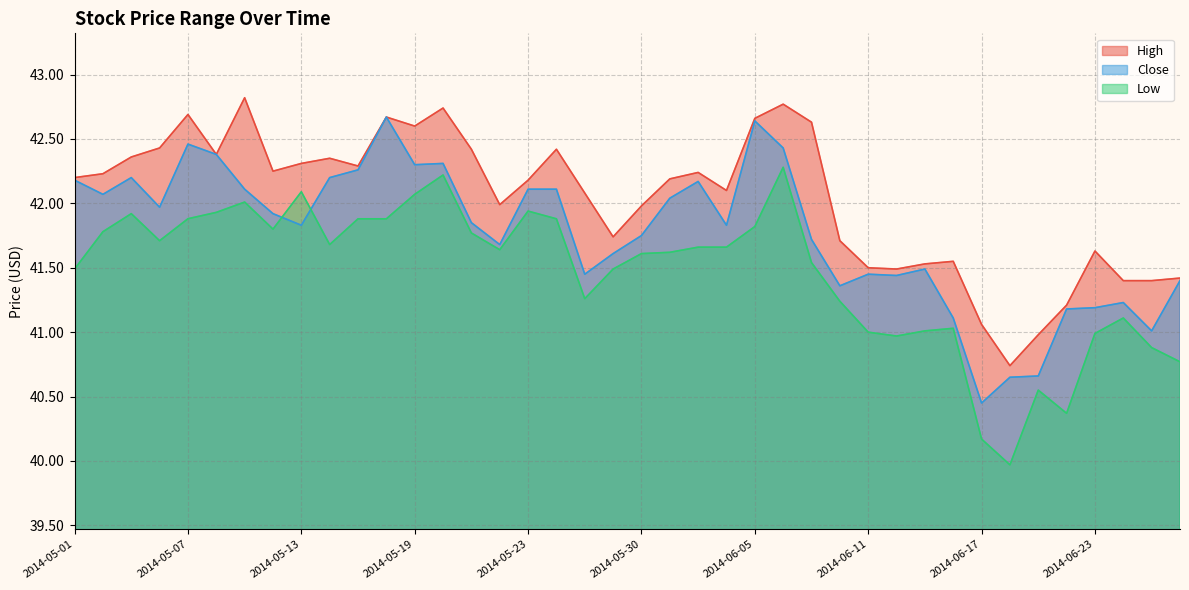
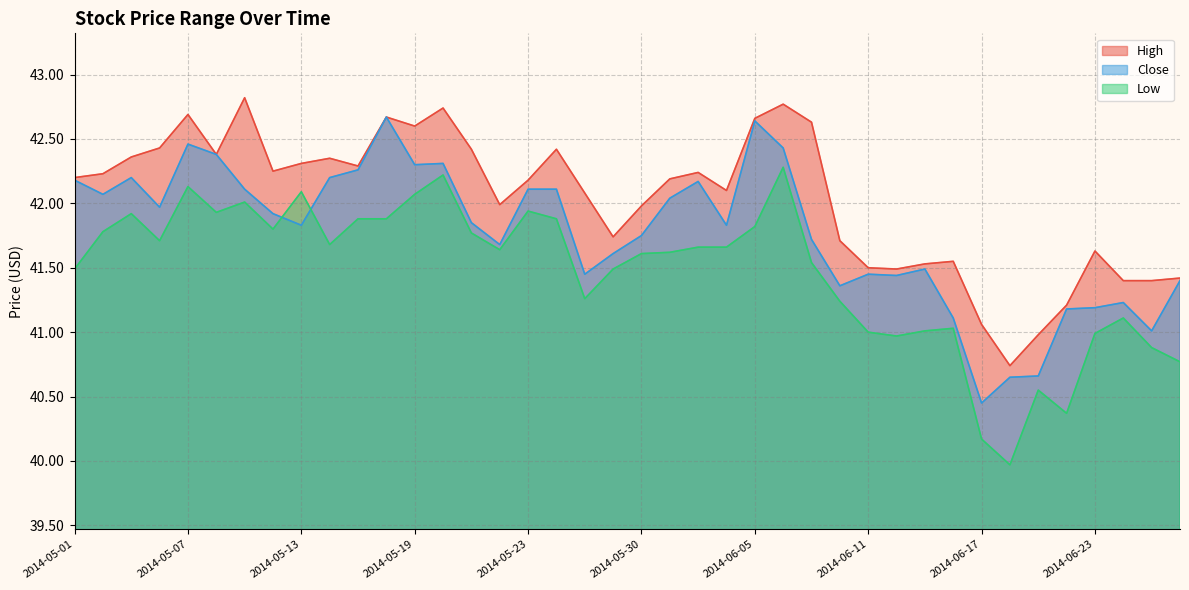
  {
    "High": {
      "2014-05-01": 42.20,
      "2014-05-07": 42.69,
      "2014-05-13": 42.31,
      "2014-05-19": 42.60,
      "2014-05-23": 42.18,
      "2014-05-30": 41.98,
      "2014-06-05": 42.66,
      "2014-06-11": 41.50,
      "2014-06-17": 41.06,
      "2014-06-23": 41.63
    },
    "Close": {
      "2014-05-01": 42.18,
      "2014-05-07": 42.46,
      "2014-05-13": 41.83,
      "2014-05-19": 42.30,
      "2014-05-23": 42.11,
      "2014-05-30": 41.75,
      "2014-06-05": 42.64,
      "2014-06-11": 41.45,
      "2014-06-17": 40.45,
      "2014-06-23": 41.19
    },
    "Low": {
      "2014-05-01": 41.49,
-     "2014-05-07": 41.88,
+     "2014-05-07": 42.13,
      "2014-05-13": 42.09,
      "2014-05-19": 42.07,
      "2014-05-23": 41.94,
      "2014-05-30": 41.61,
      "2014-06-05": 41.82,
      "2014-06-11": 41.00,
      "2014-06-17": 40.17,
      "2014-06-23": 40.99
    }
  }
